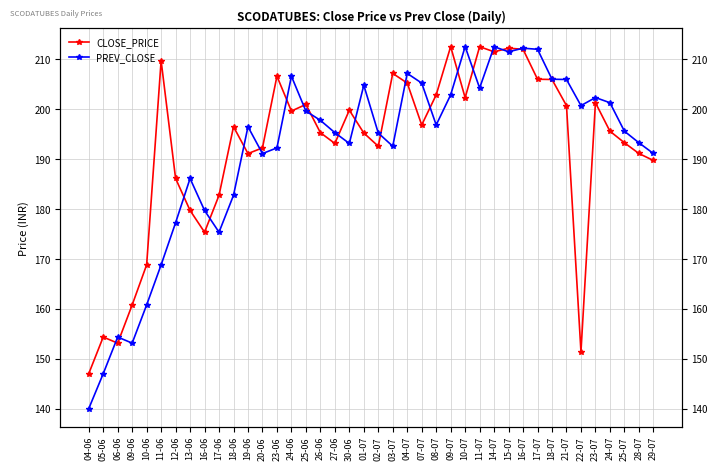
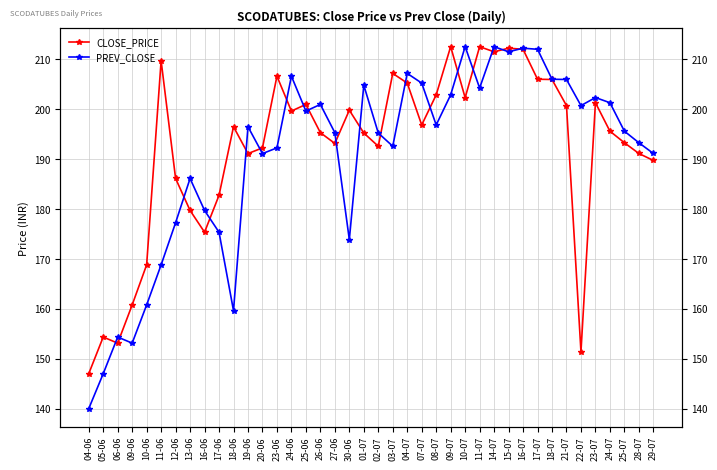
  {
    "CLOSE_PRICE": {
      "04-06": 147,
      "05-06": 154,
      "06-06": 153,
      "09-06": 161,
      "10-06": 169,
      "11-06": 210,
      "12-06": 186,
      "13-06": 180,
      "16-06": 175,
      "17-06": 183,
      "18-06": 196,
      "19-06": 191,
      "20-06": 192,
      "23-06": 207,
      "24-06": 200,
      "25-06": 201,
      "26-06": 195,
      "27-06": 193,
      "30-06": 200,
      "01-07": 195,
      "02-07": 193,
      "03-07": 207,
      "04-07": 205,
      "07-07": 197,
      "08-07": 203,
      "09-07": 213,
      "10-07": 202,
      "11-07": 213,
      "14-07": 211,
      "15-07": 212,
      "17-07": 206,
      "21-07": 201,
      "22-07": 151,
      "23-07": 201,
      "24-07": 196,
      "25-07": 193,
      "28-07": 191,
      "29-07": 190
    },
    "PREV_CLOSE": {
      "04-06": 140,
      "05-06": 147,
      "06-06": 154,
      "09-06": 153,
      "10-06": 161,
      "11-06": 169,
      "12-06": 177,
      "13-06": 186,
      "16-06": 180,
      "17-06": 175,
-     "18-06": 183,
+     "18-06": 160,
      "19-06": 196,
      "20-06": 191,
      "23-06": 192,
      "24-06": 207,
      "25-06": 200,
-     "26-06": 198,
+     "26-06": 201,
      "27-06": 195,
-     "30-06": 193,
+     "30-06": 174,
      "01-07": 205,
      "02-07": 195,
      "03-07": 193,
      "04-07": 207,
      "07-07": 205,
      "08-07": 197,
      "09-07": 203,
      "10-07": 213,
      "11-07": 204,
      "14-07": 213,
      "15-07": 211,
      "17-07": 212,
      "21-07": 206,
      "22-07": 201,
      "23-07": 202,
      "24-07": 201,
      "25-07": 196,
      "28-07": 193,
      "29-07": 191
    }
  }
